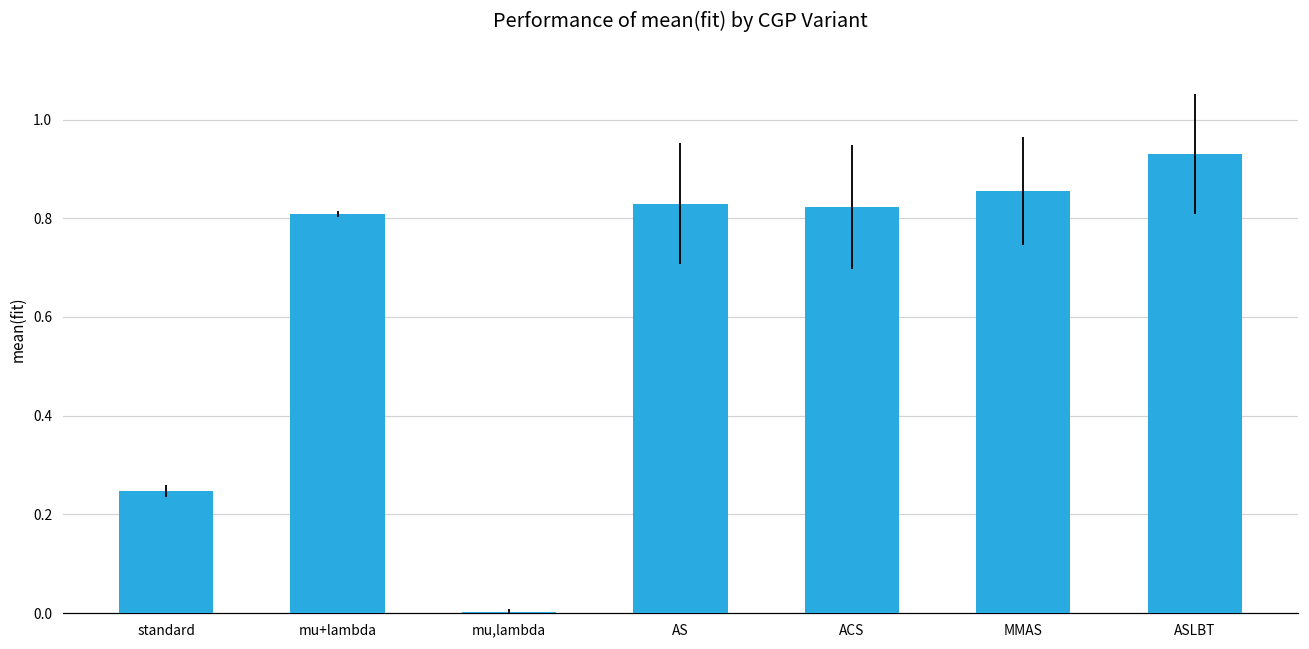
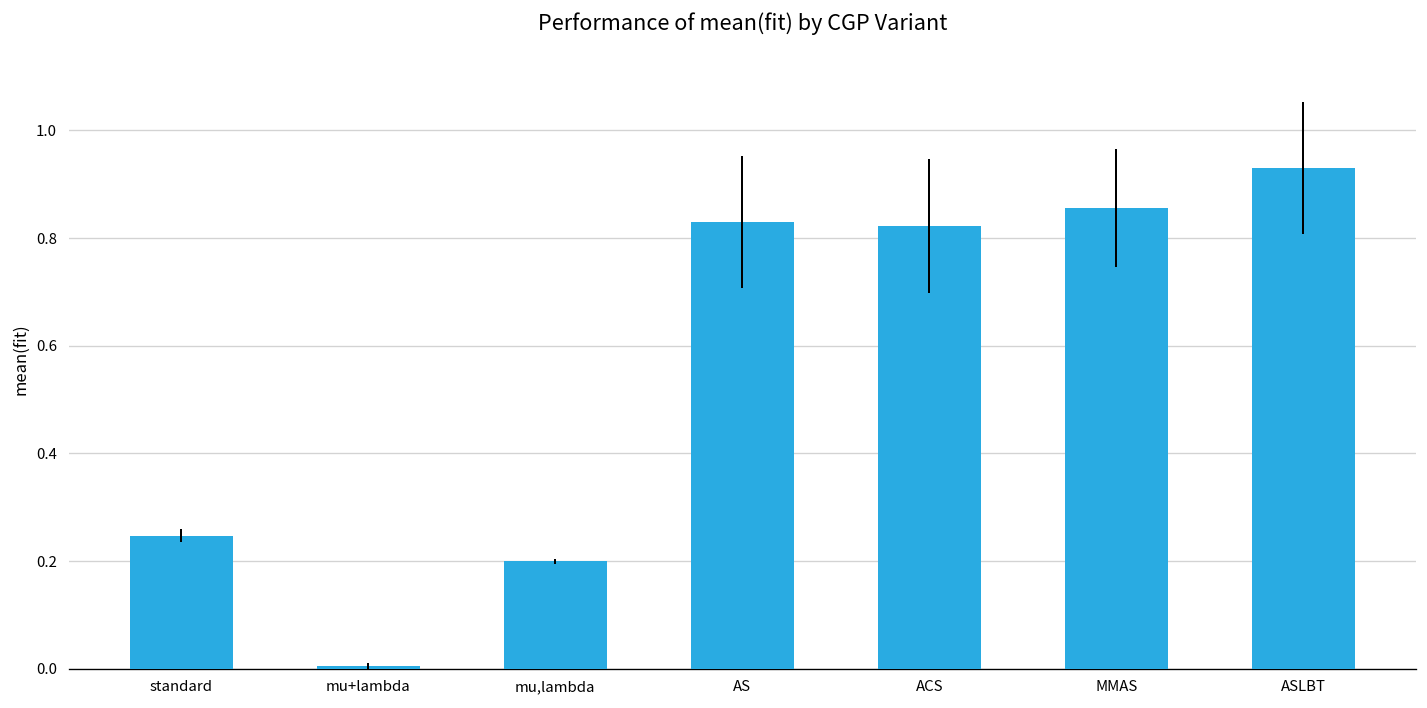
  {
    "standard": 0.25,
-   "mu+lambda": 0.81,
-   "mu,lambda": 0.00,
+   "mu+lambda": 0.01,
+   "mu,lambda": 0.20,
    "AS": 0.83,
    "ACS": 0.82,
    "MMAS": 0.86,
    "ASLBT": 0.93
  }
